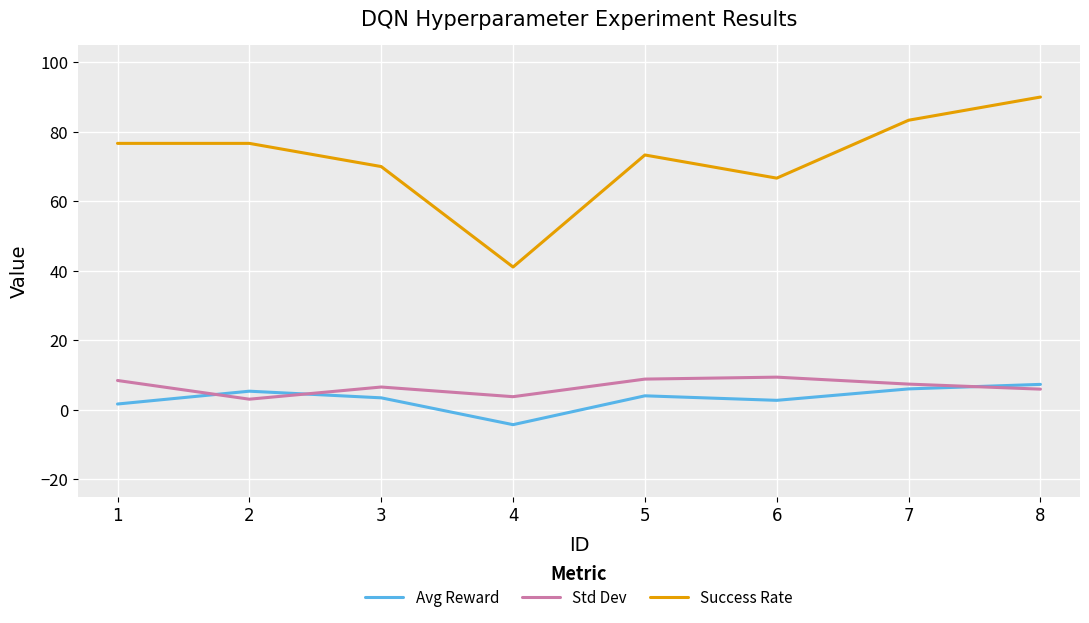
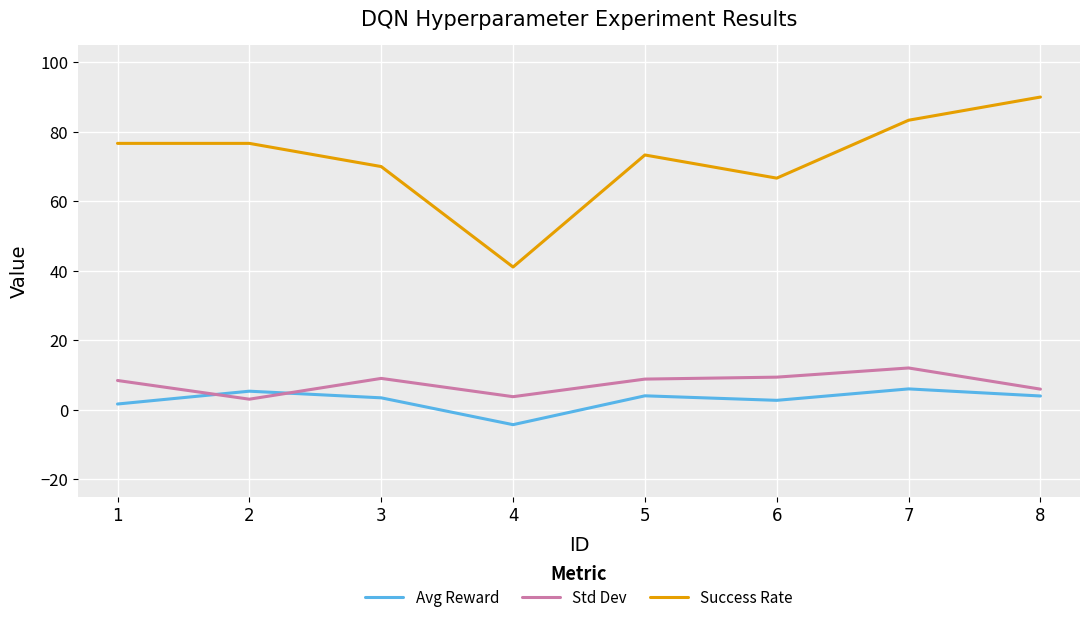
  {
    "Avg Reward": {
      "1": 2,
      "2": 5,
      "3": 3,
      "4": -4,
      "5": 4,
      "6": 3,
      "7": 6,
-     "8": 7
+     "8": 4
    },
    "Std Dev": {
      "1": 8,
      "2": 3,
-     "3": 7,
+     "3": 9,
      "4": 4,
      "5": 9,
      "6": 9,
-     "7": 7,
+     "7": 12,
      "8": 6
    },
    "Success Rate": {
      "1": 77,
      "2": 77,
      "3": 70,
      "4": 41,
      "5": 73,
      "6": 67,
      "7": 83,
      "8": 90
    }
  }
